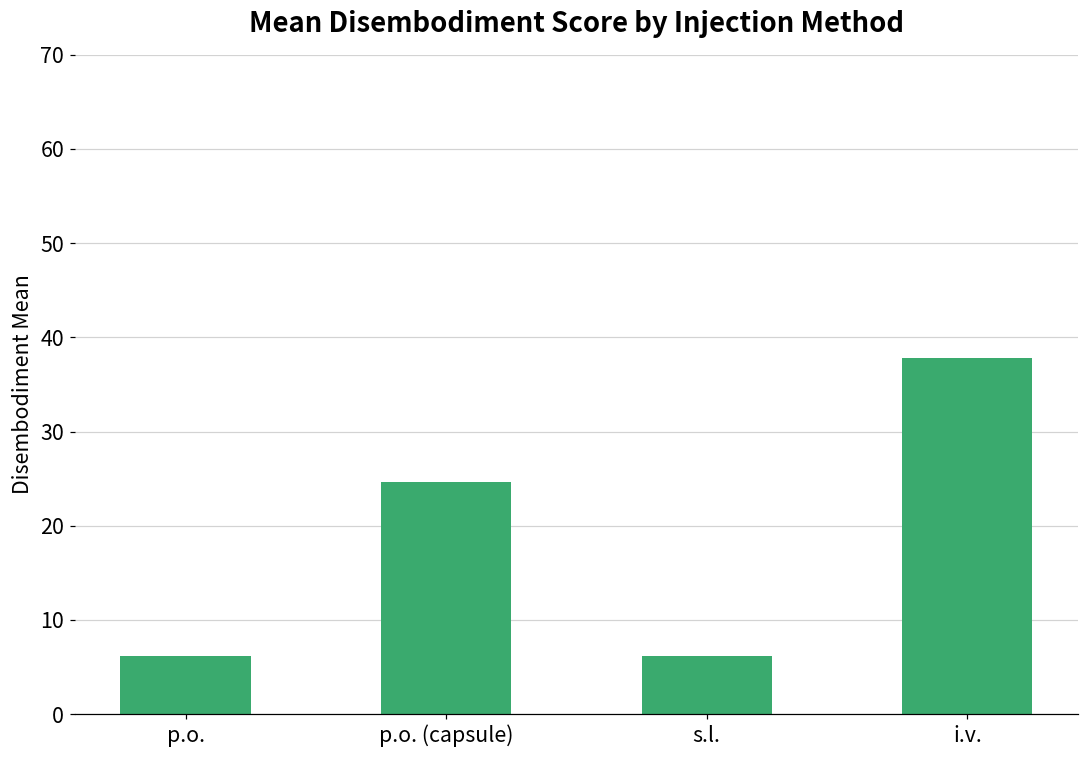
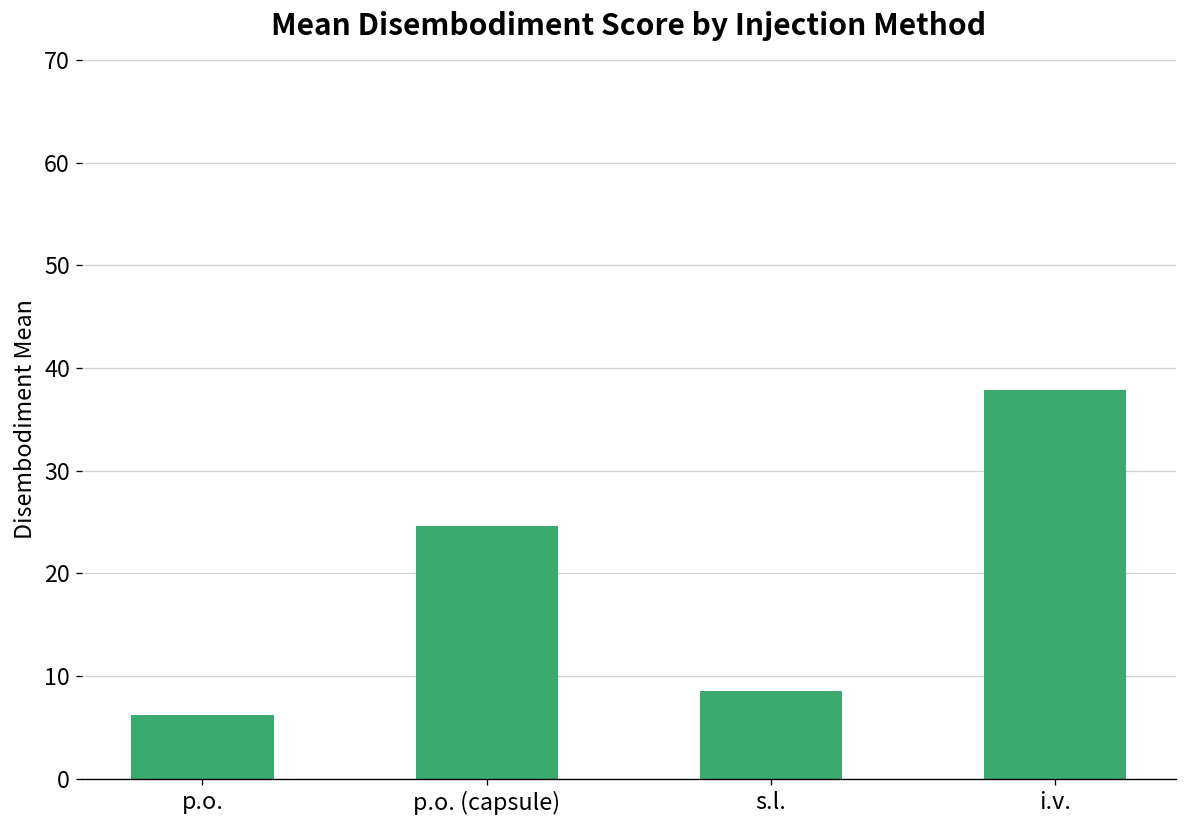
  {
    "p.o.": 6,
    "p.o. (capsule)": 25,
-   "s.l.": 6,
+   "s.l.": 9,
    "i.v.": 38
  }
